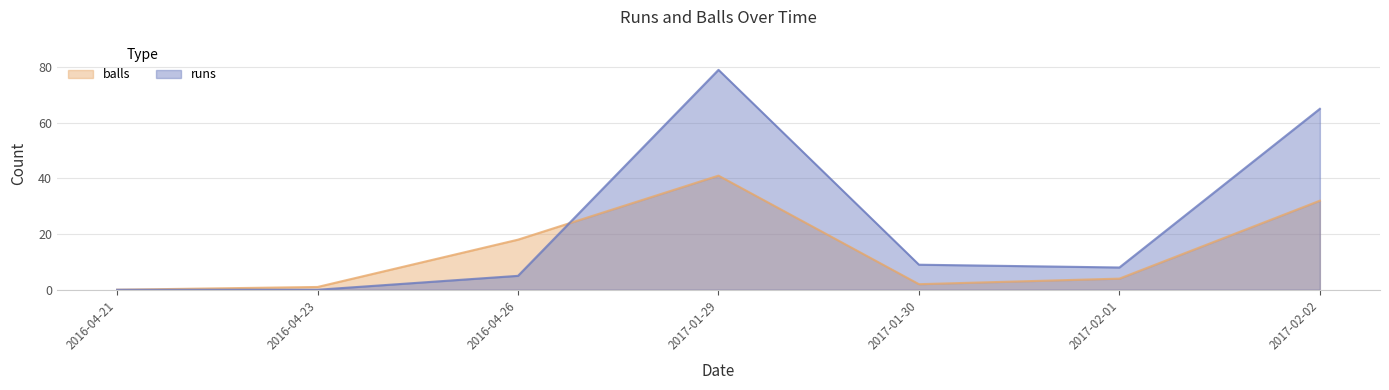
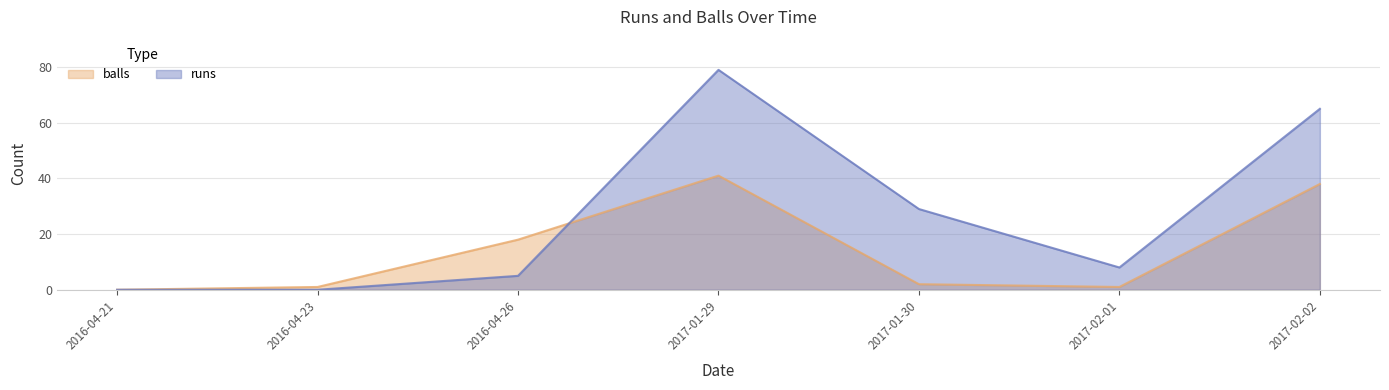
  {
    "balls": {
      "2016-04-23": 1,
      "2016-04-26": 18,
      "2017-01-29": 41,
      "2017-01-30": 2,
-     "2017-02-01": 4,
-     "2017-02-02": 32
+     "2017-02-01": 1,
+     "2017-02-02": 38
    },
    "runs": {
      "2016-04-23": 0,
      "2016-04-26": 5,
      "2017-01-29": 79,
-     "2017-01-30": 9,
+     "2017-01-30": 29,
      "2017-02-01": 8,
      "2017-02-02": 65
    }
  }
